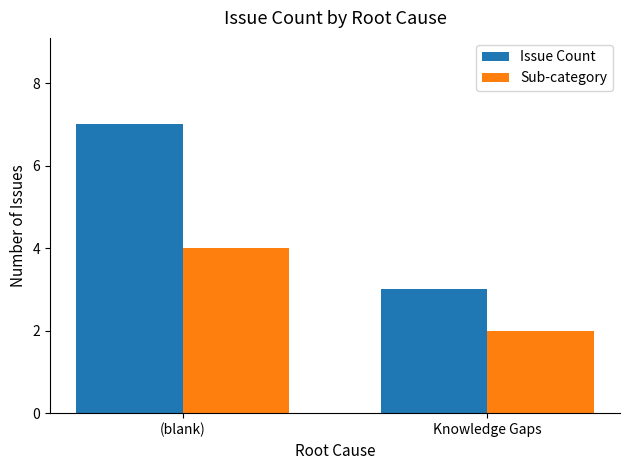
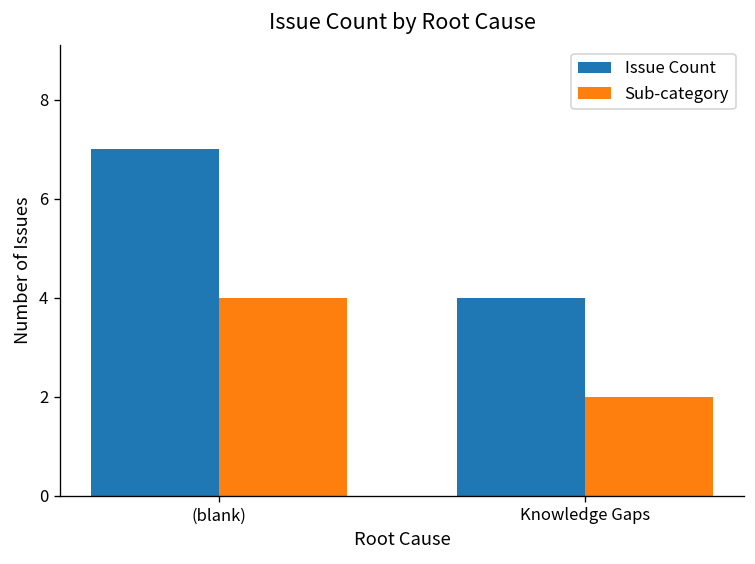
  {
    "Issue Count": {
      "(blank)": 7,
-     "Knowledge Gaps": 3
+     "Knowledge Gaps": 4
    },
    "Sub-category": {
      "(blank)": 4,
      "Knowledge Gaps": 2
    }
  }
